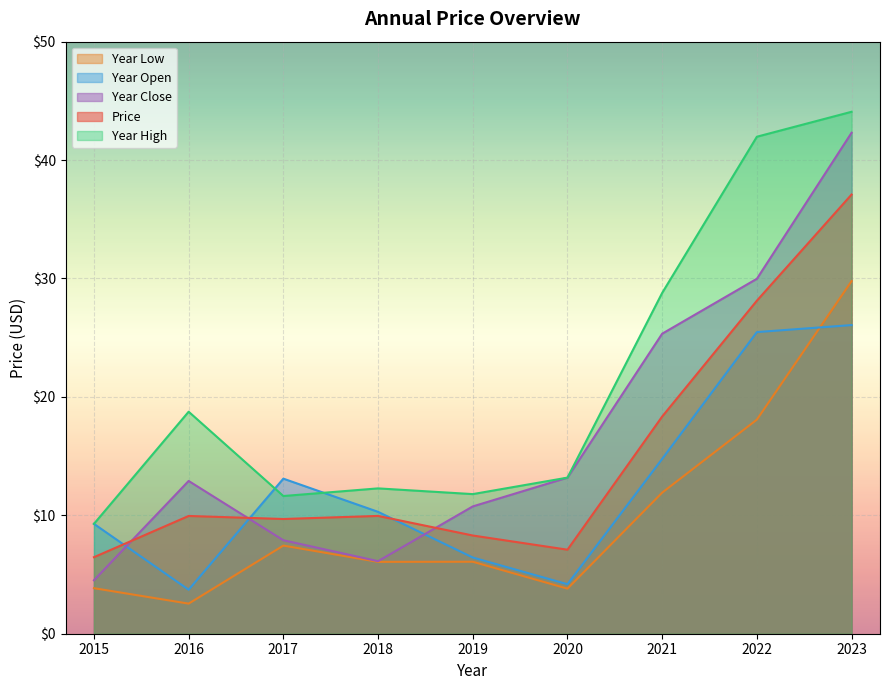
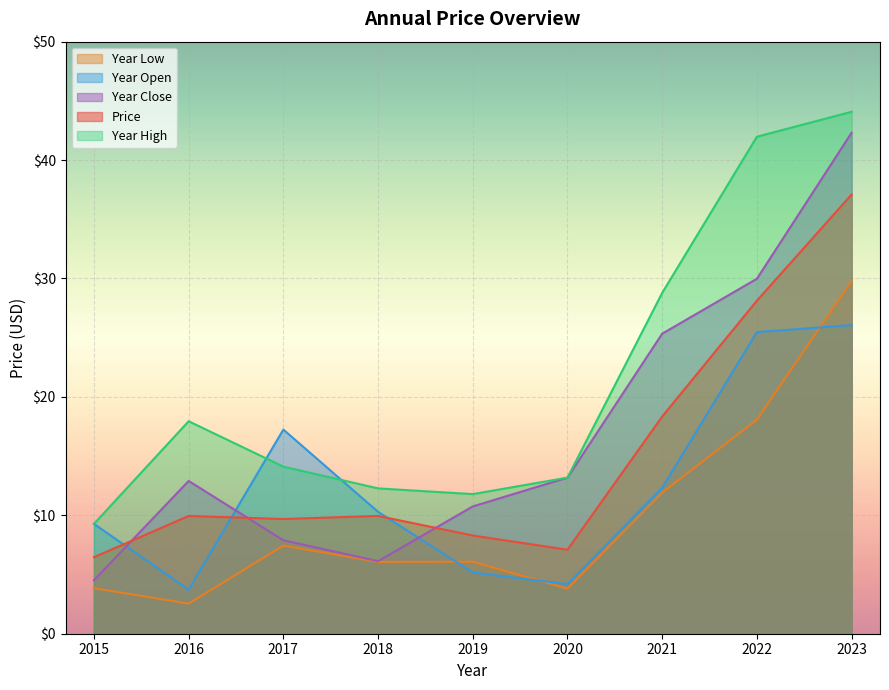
  {
    "Year Open": {
      "2016": "$3.7",
-     "2017": "$13.1",
+     "2017": "$17.2",
      "2018": "$10.3",
-     "2019": "$6.4",
+     "2019": "$5.2",
      "2020": "$4.2",
-     "2021": "$14.8",
+     "2021": "$12.3",
      "2022": "$25.5",
      "2023": "$26.1"
    },
    "Year Close": {
      "2015": "$4.5",
      "2016": "$12.9",
      "2017": "$7.9",
      "2019": "$10.8",
      "2021": "$25.3",
      "2022": "$30.0",
      "2023": "$42.3"
    },
    "Year High": {
-     "2016": "$18.7",
-     "2017": "$11.6",
+     "2016": "$17.9",
+     "2017": "$14.1",
      "2018": "$12.3",
      "2019": "$11.8",
      "2021": "$28.8",
      "2022": "$42.0",
      "2023": "$44.1"
    }
  }
